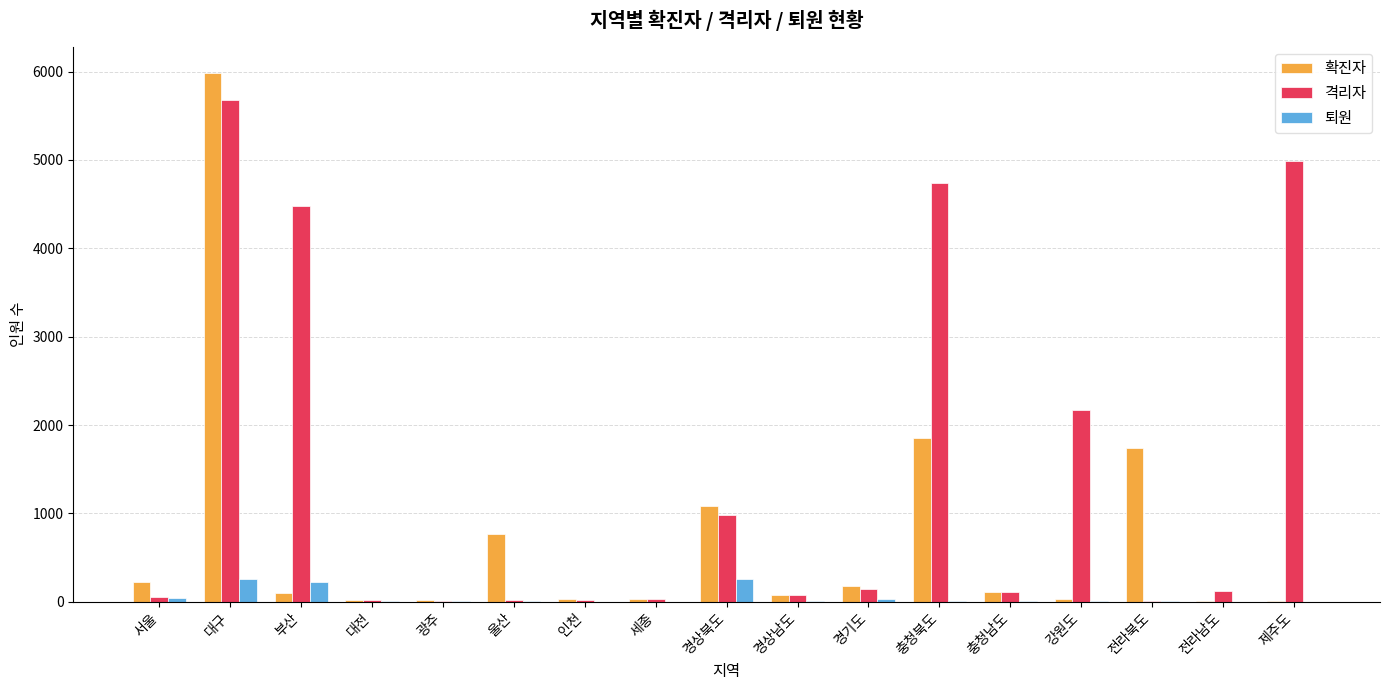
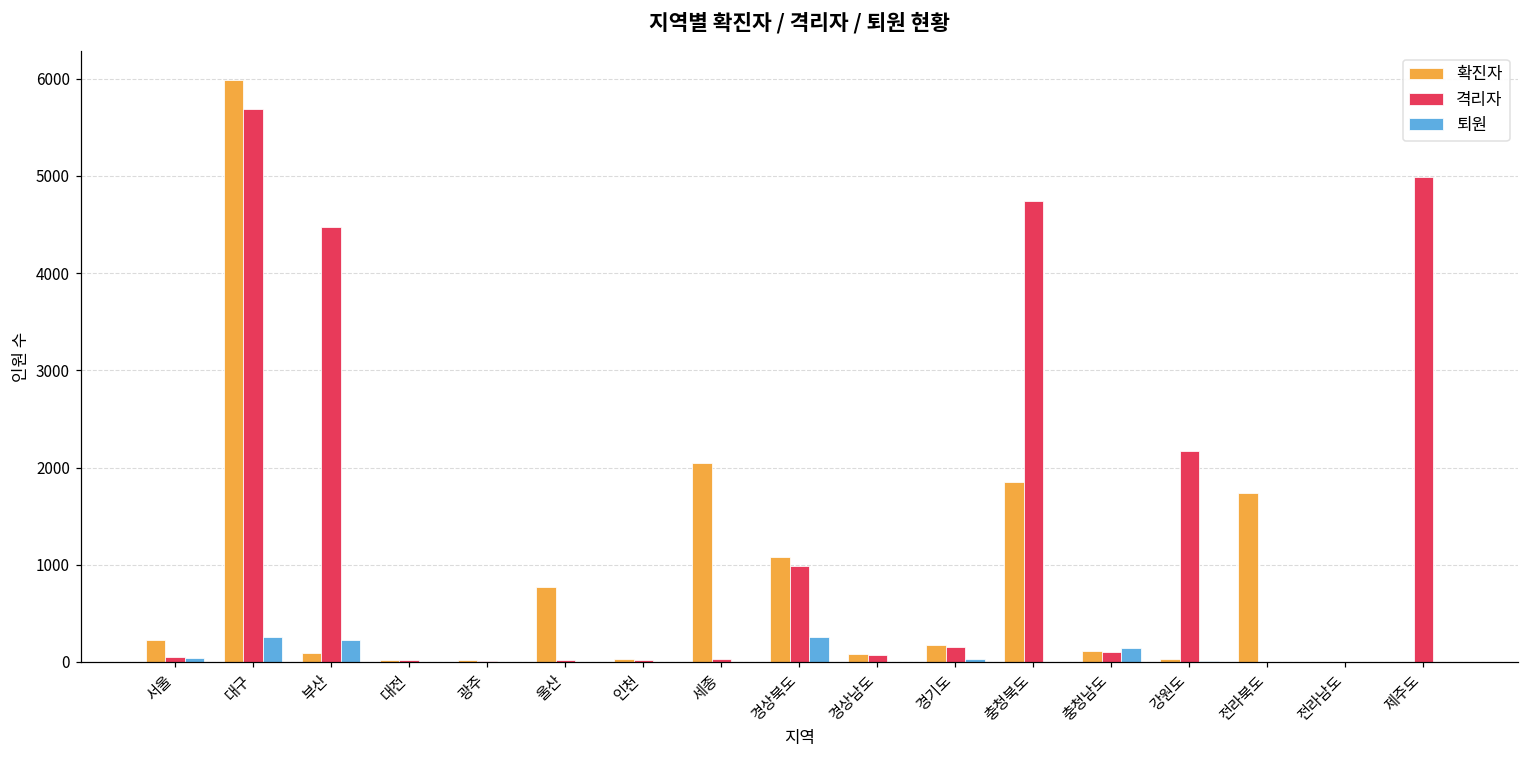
  {
    "확진자": {
      "서울": 200,
      "대구": 6000,
      "부산": 100,
      "울산": 800,
-     "세종": 0,
+     "세종": 2000,
      "경상북도": 1100,
      "경상남도": 100,
      "경기도": 200,
      "충청북도": 1900,
      "충청남도": 100,
      "강원도": 0,
      "전라북도": 1700
    },
    "격리자": {
      "서울": 100,
      "대구": 5700,
      "부산": 4500,
      "세종": 0,
      "경상북도": 1000,
      "경상남도": 100,
      "경기도": 100,
      "충청북도": 4700,
      "충청남도": 100,
      "강원도": 2200,
-     "전라남도": 100,
+     "전라남도": 0,
      "제주도": 5000
    },
    "퇴원": {
      "서울": 0,
      "대구": 300,
      "부산": 200,
      "세종": 0,
      "경상북도": 300,
-     "충청남도": 0
+     "충청남도": 100
    }
  }
